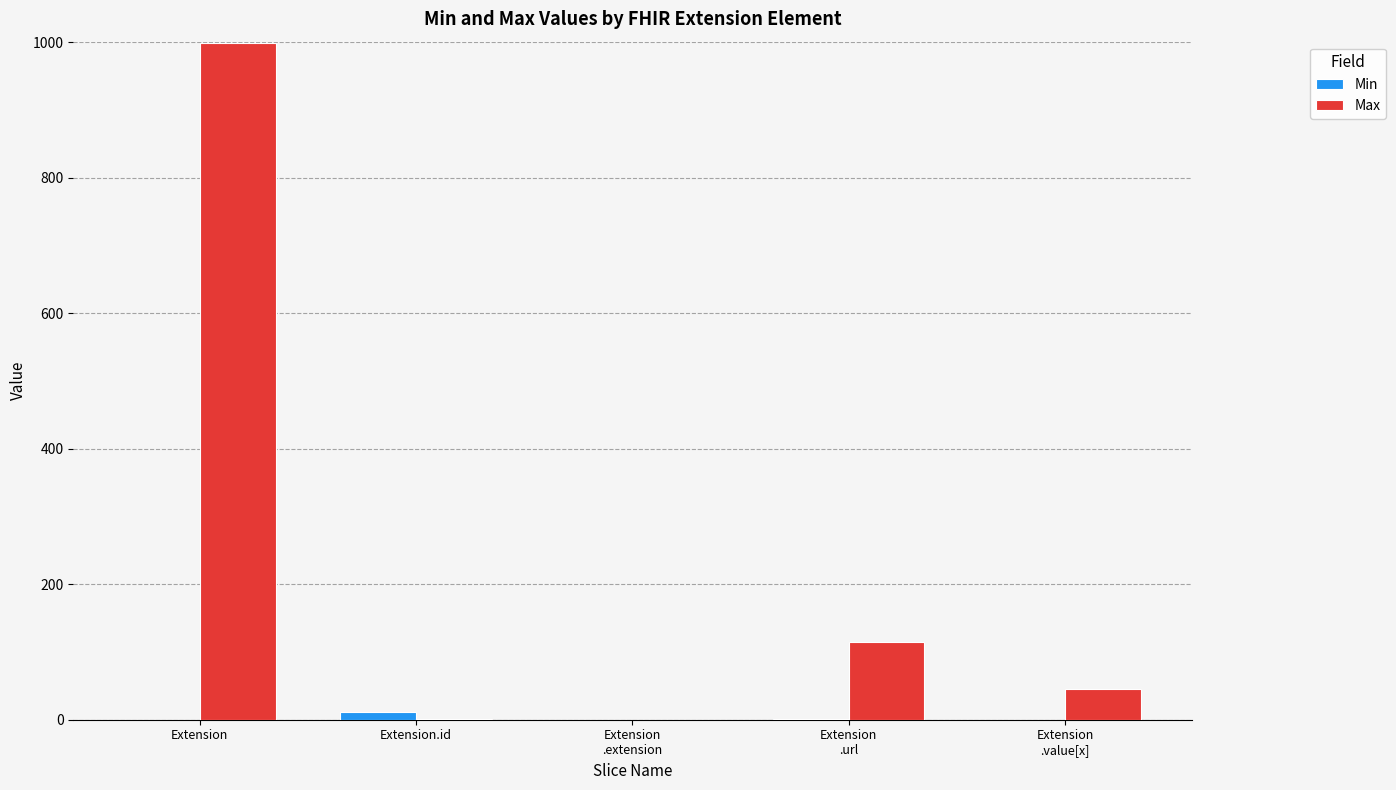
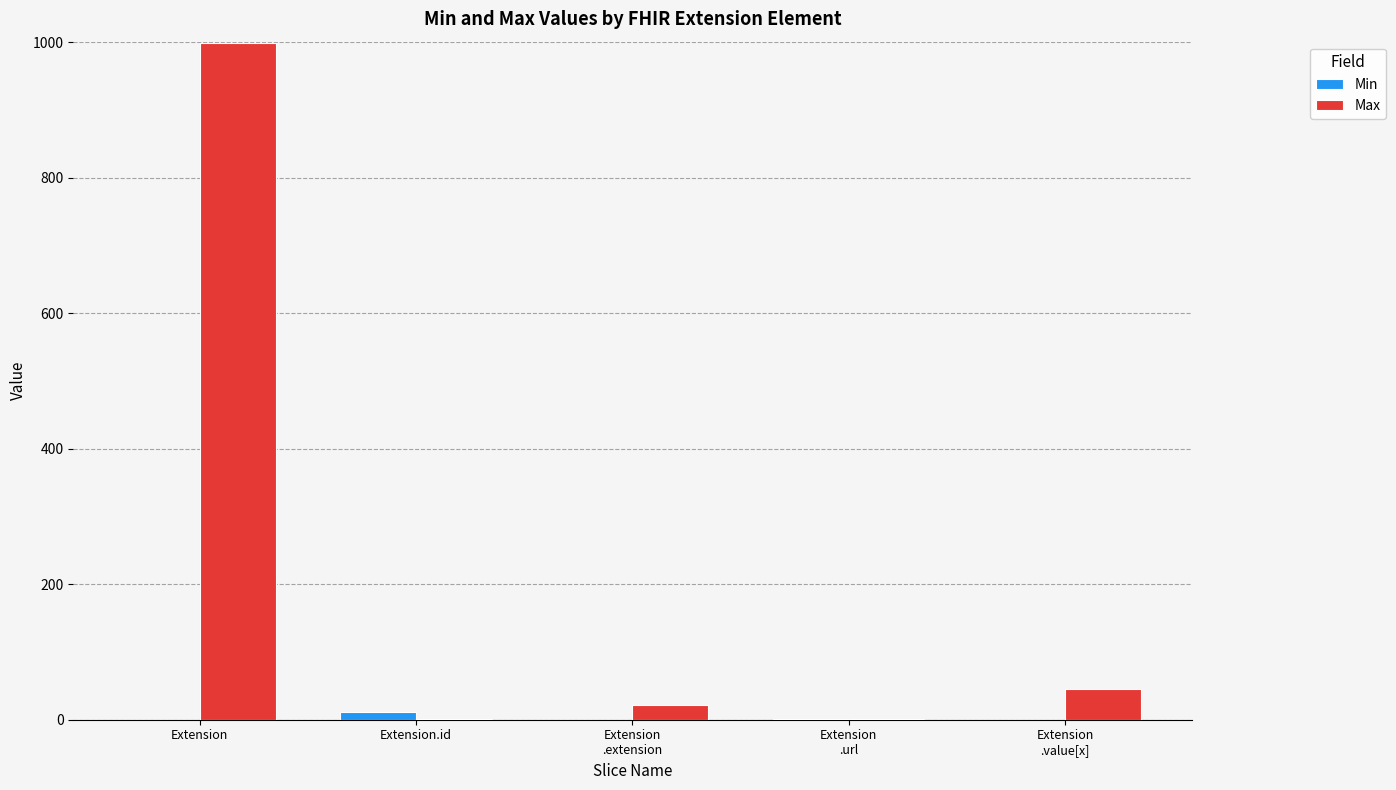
  {
    "Min": {
      "Extension": 0,
      "Extension.id": 10,
      "Extension .extension": 0,
      "Extension .value[x]": 0
    },
    "Max": {
      "Extension": 1000,
-     "Extension .extension": 0,
-     "Extension .url": 120,
+     "Extension .extension": 20,
+     "Extension .url": 0,
      "Extension .value[x]": 50
    }
  }
